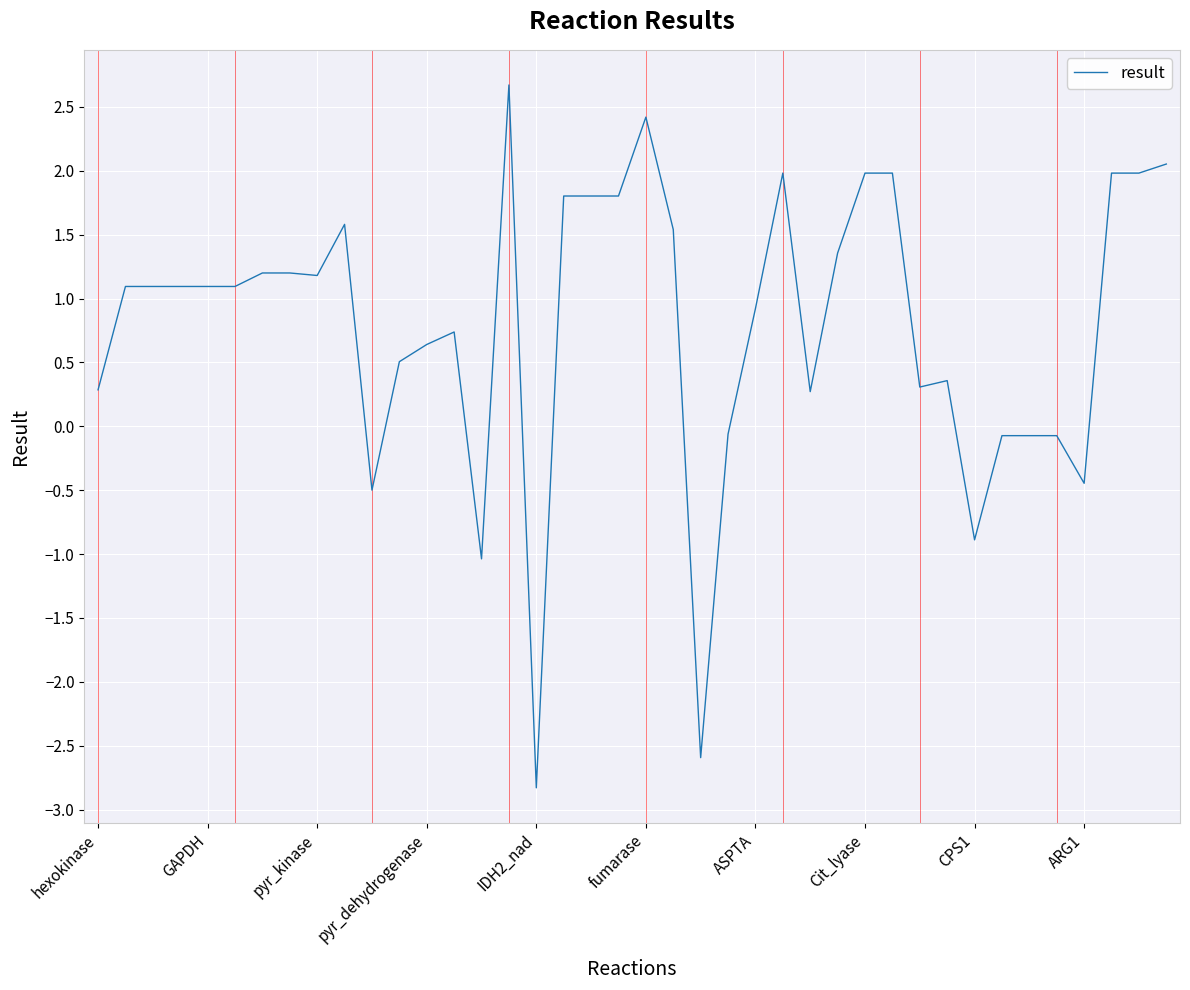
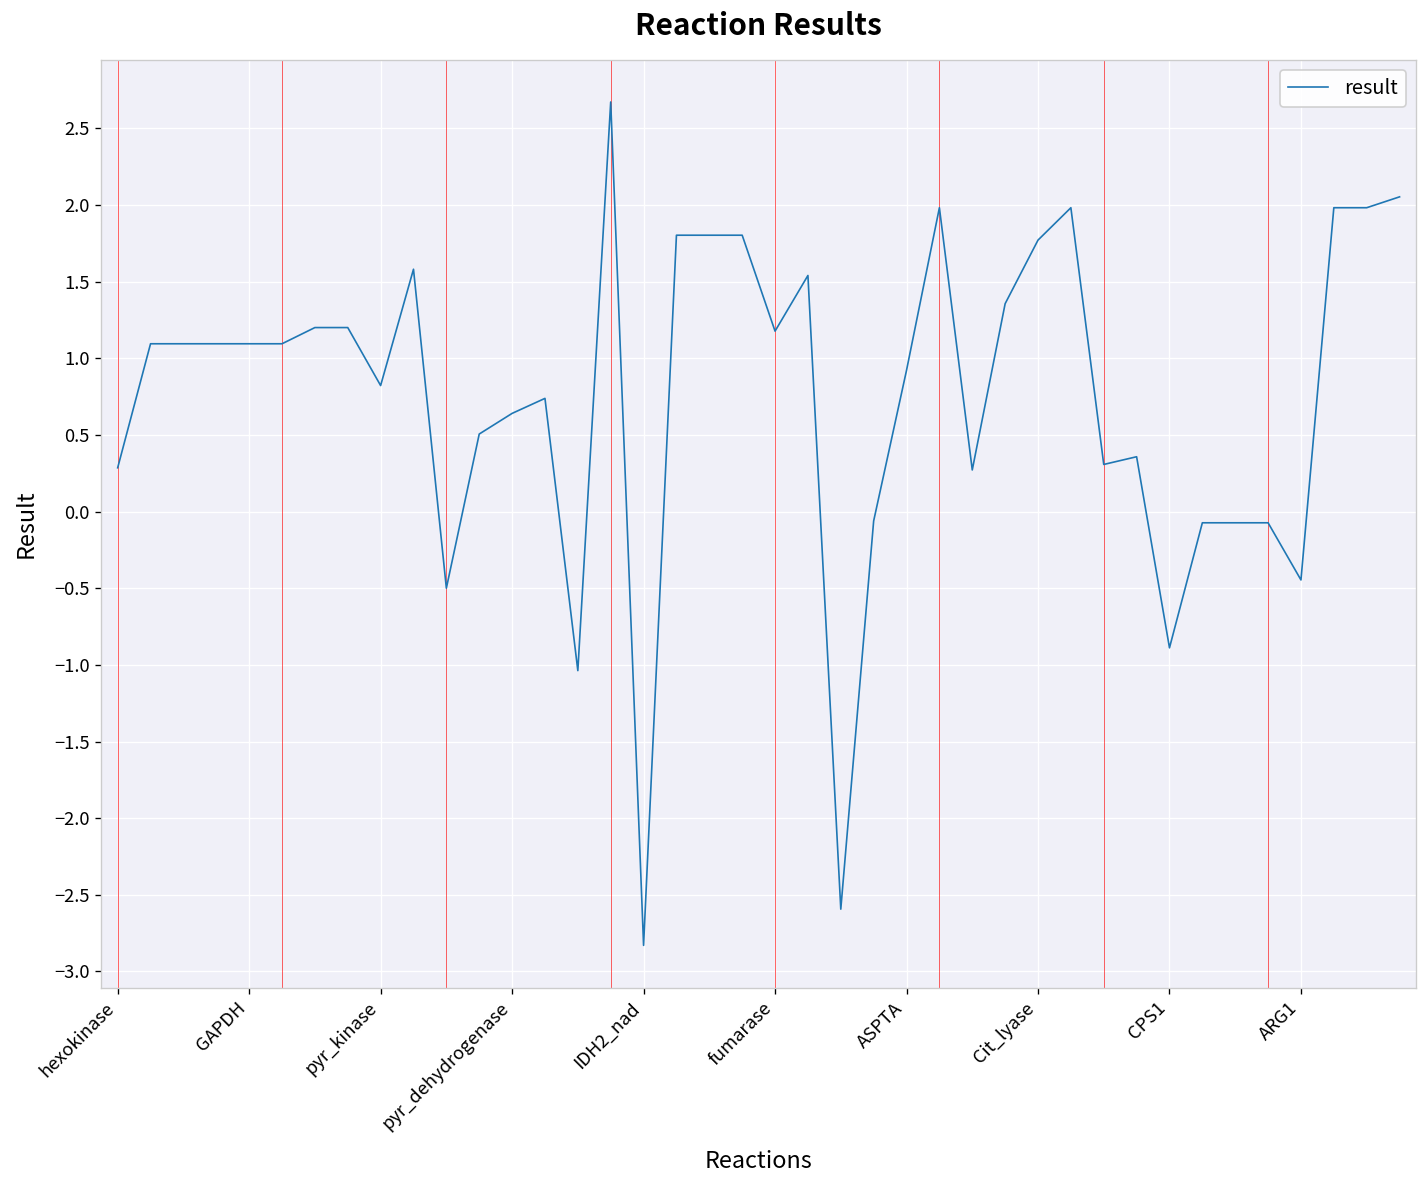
  {
    "hexokinase": 0.29,
    "GAPDH": 1.09,
-   "pyr_kinase": 1.18,
+   "pyr_kinase": 0.82,
    "pyr_dehydrogenase": 0.64,
    "IDH2_nad": -2.83,
-   "fumarase": 2.42,
+   "fumarase": 1.18,
    "ASPTA": 0.92,
-   "Cit_lyase": 1.98,
+   "Cit_lyase": 1.77,
    "CPS1": -0.89,
    "ARG1": -0.45
  }
